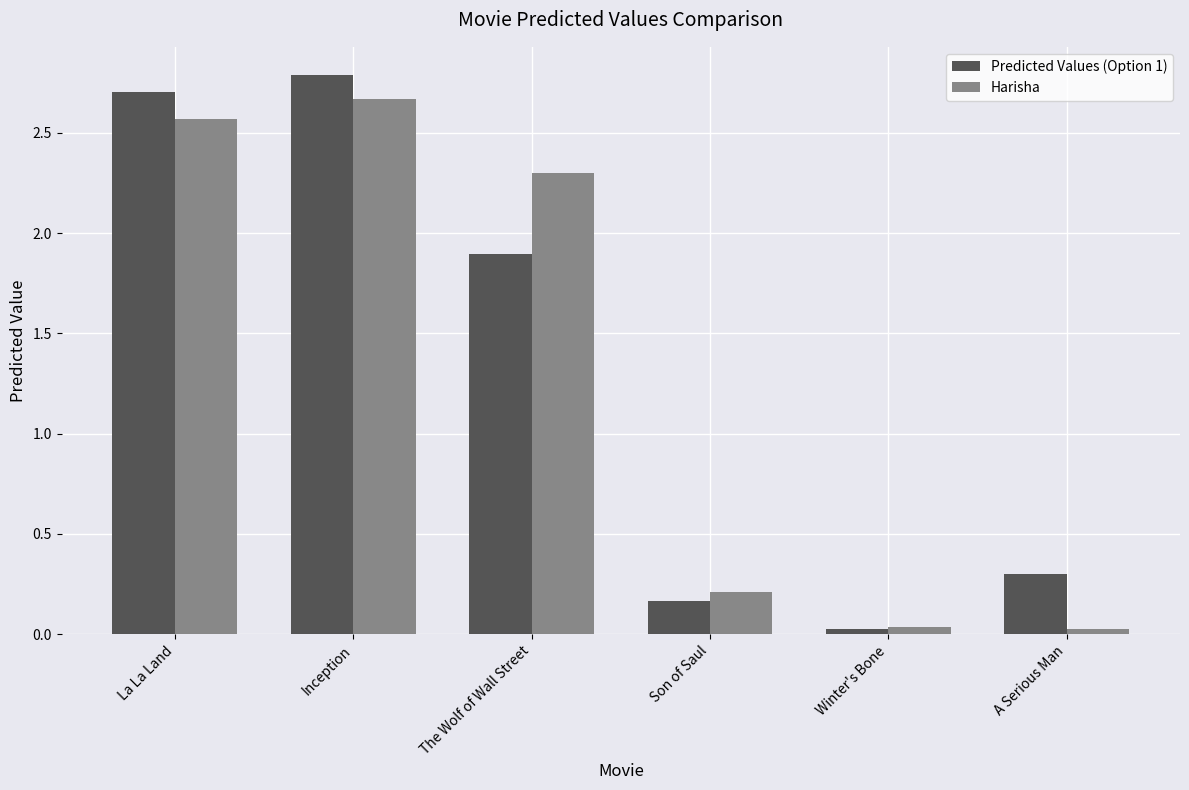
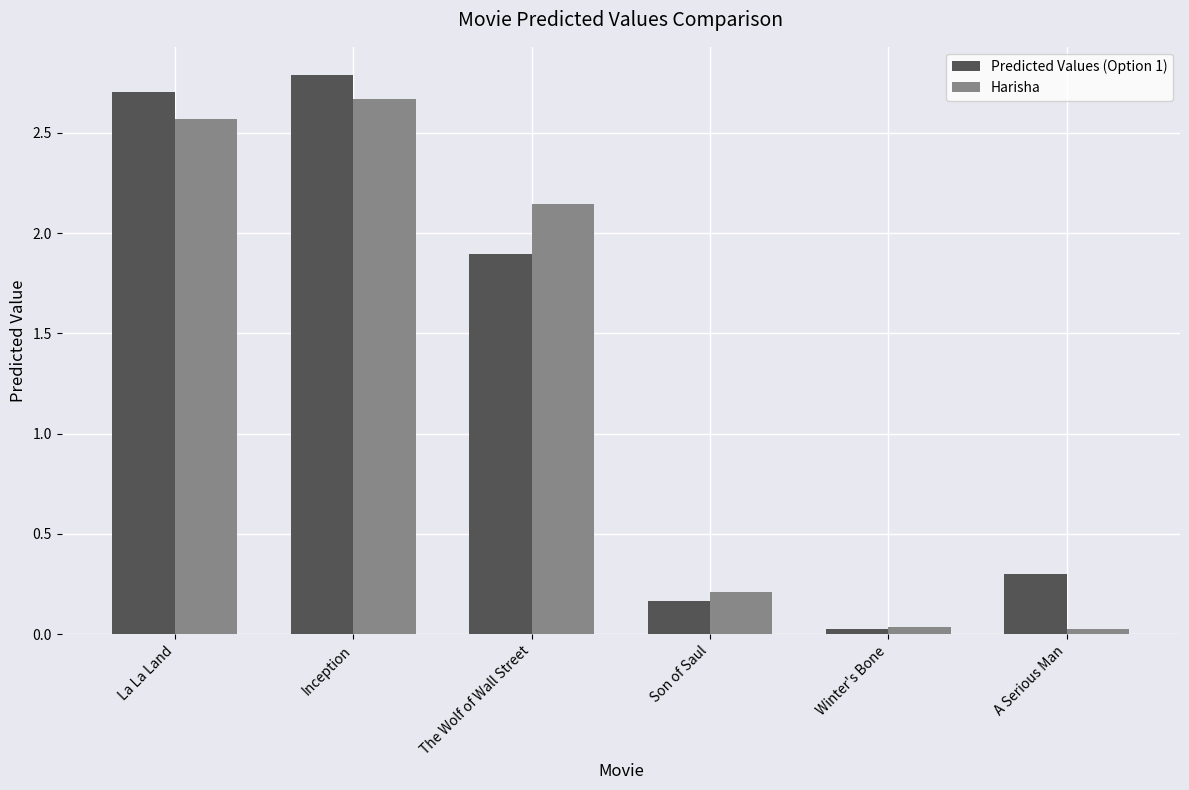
  {
    "Predicted Values (Option 1)": {
      "La La Land": 2.71,
      "Inception": 2.79,
      "The Wolf of Wall Street": 1.90,
      "Son of Saul": 0.16,
      "Winter's Bone": 0.02,
      "A Serious Man": 0.30
    },
    "Harisha": {
      "La La Land": 2.57,
      "Inception": 2.67,
-     "The Wolf of Wall Street": 2.30,
+     "The Wolf of Wall Street": 2.15,
      "Son of Saul": 0.21,
      "Winter's Bone": 0.04,
      "A Serious Man": 0.02
    }
  }
